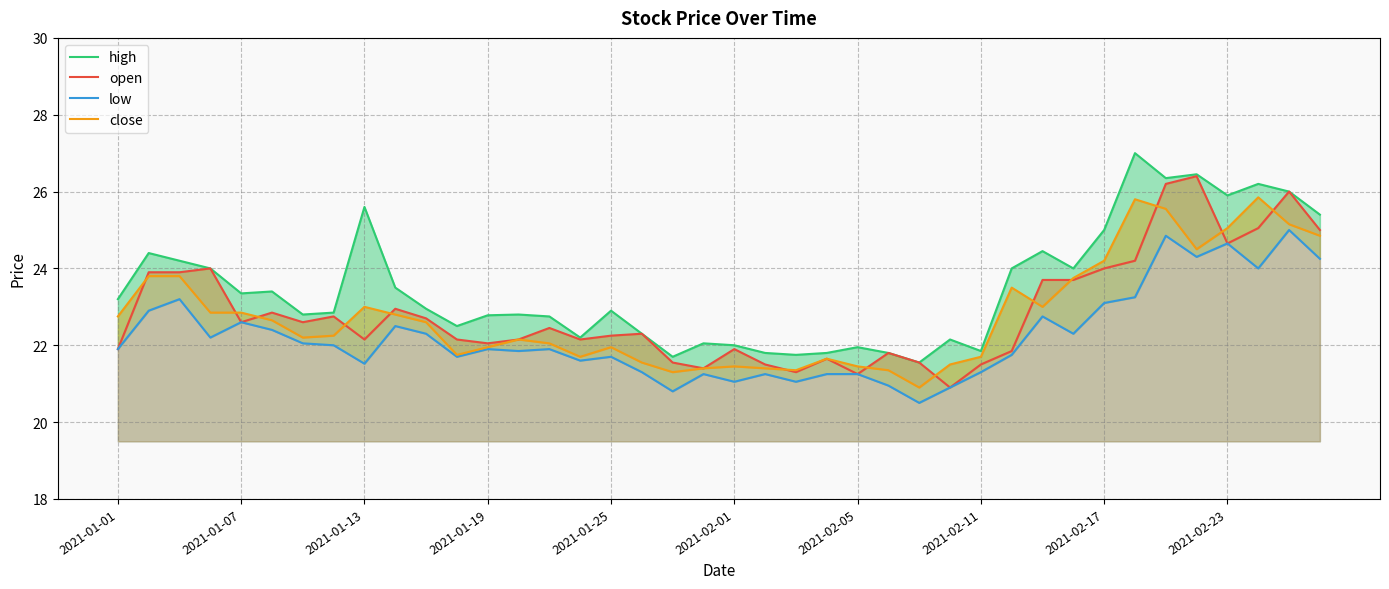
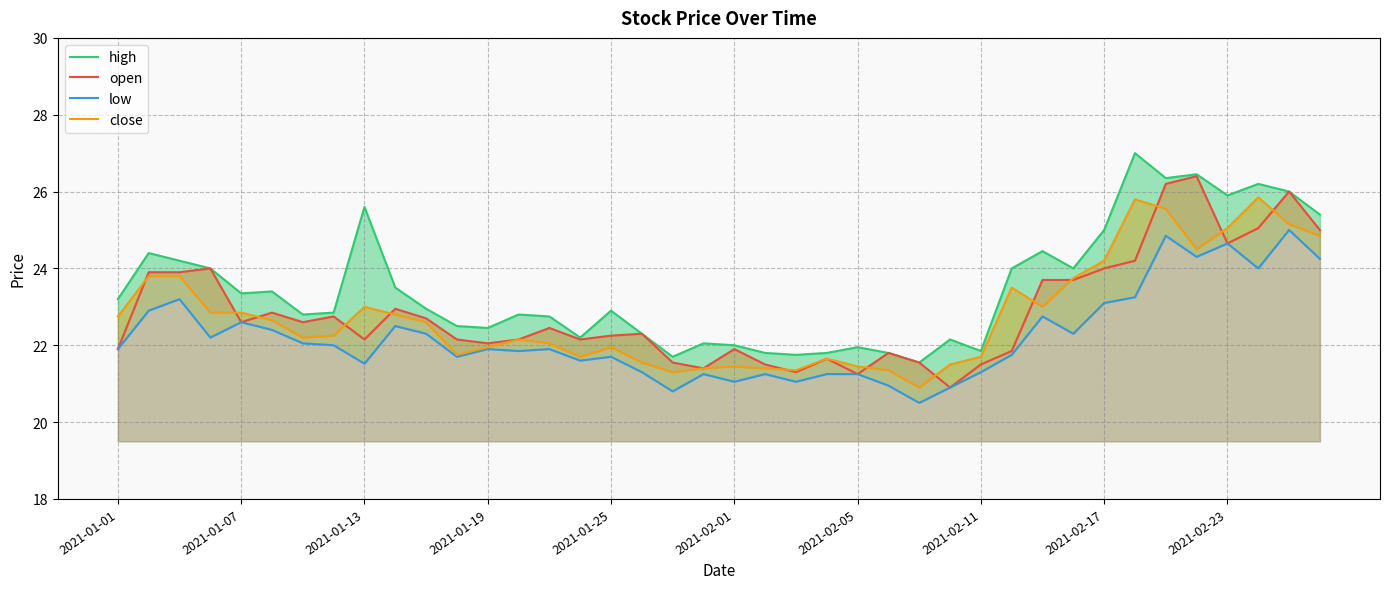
  {
    "high": {
      "2021-01-01": 23.2,
      "2021-01-07": 23.4,
      "2021-01-13": 25.6,
-     "2021-01-19": 22.8,
+     "2021-01-19": 22.5,
      "2021-01-25": 22.9,
      "2021-02-01": 22.0,
      "2021-02-05": 22.0,
      "2021-02-11": 21.9,
      "2021-02-17": 25.0,
      "2021-02-23": 25.9
    },
    "open": {
      "2021-01-13": 22.2,
      "2021-02-11": 21.5,
      "2021-02-17": 24.0
    },
    "low": {
      "2021-01-13": 21.5,
      "2021-01-25": 21.7,
      "2021-02-01": 21.1,
      "2021-02-11": 21.3,
      "2021-02-17": 23.1
    }
  }
